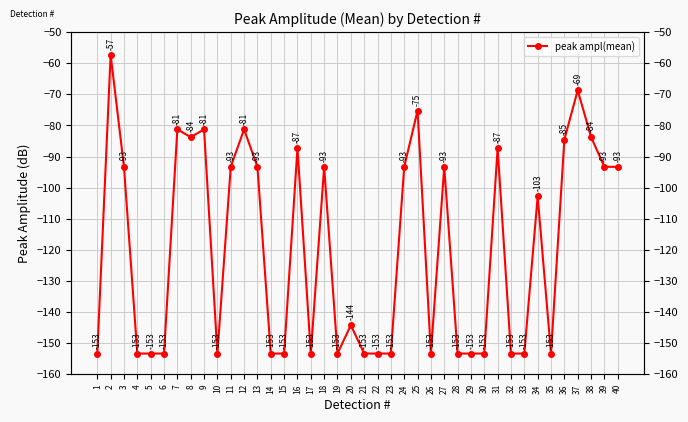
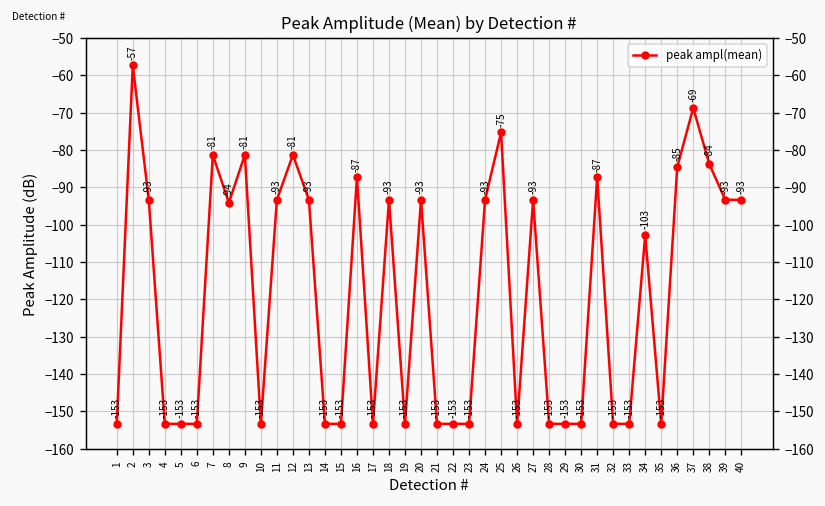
  {
    "1": -153,
    "2": -57,
    "3": -93,
    "4": -153,
    "5": -153,
    "6": -153,
    "7": -81,
-   "8": -84,
+   "8": -94,
    "9": -81,
    "10": -153,
    "11": -93,
    "12": -81,
    "13": -93,
    "14": -153,
    "15": -153,
    "16": -87,
    "17": -153,
    "18": -93,
    "19": -153,
-   "20": -144,
+   "20": -93,
    "21": -153,
    "22": -153,
    "23": -153,
    "24": -93,
    "25": -75,
    "26": -153,
    "27": -93,
    "28": -153,
    "29": -153,
    "30": -153,
    "31": -87,
    "32": -153,
    "33": -153,
    "34": -103,
    "35": -153,
    "36": -85,
    "37": -69,
    "38": -84,
    "39": -93,
    "40": -93
  }
